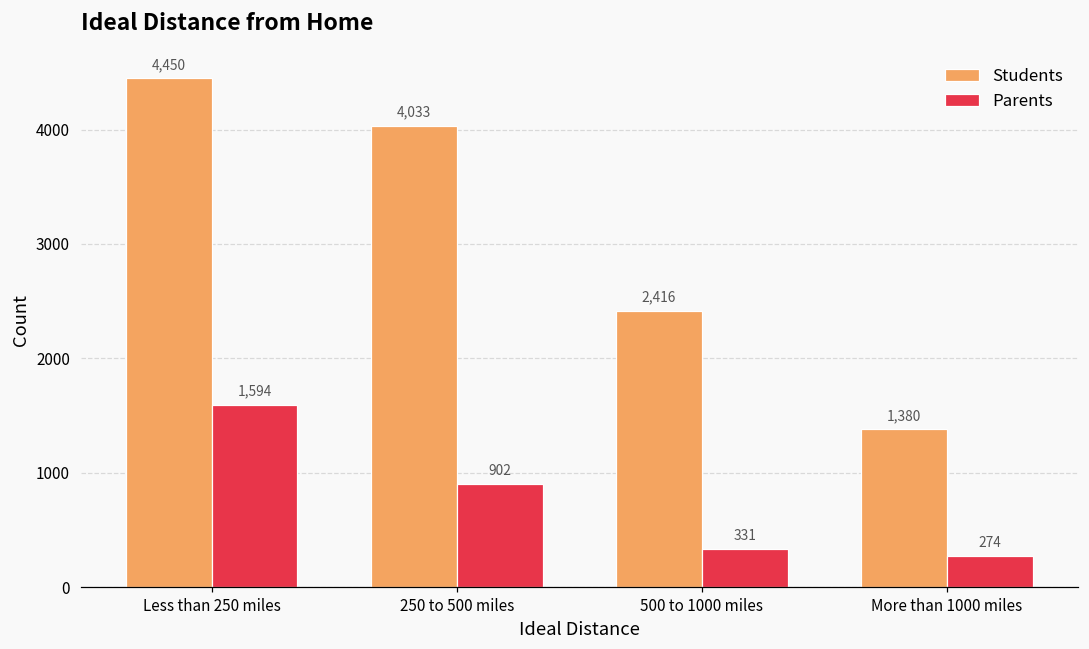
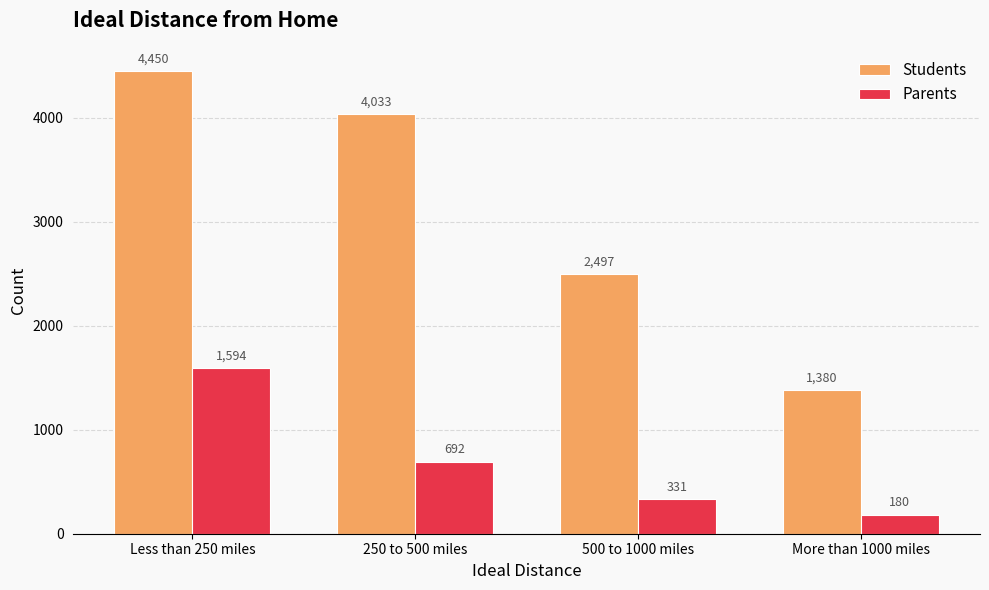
  {
    "Students": {
      "Less than 250 miles": "4,450",
      "250 to 500 miles": "4,033",
-     "500 to 1000 miles": "2,416",
+     "500 to 1000 miles": "2,497",
      "More than 1000 miles": "1,380"
    },
    "Parents": {
      "Less than 250 miles": "1,594",
-     "250 to 500 miles": "902",
+     "250 to 500 miles": "692",
      "500 to 1000 miles": "331",
-     "More than 1000 miles": "274"
+     "More than 1000 miles": "180"
    }
  }
